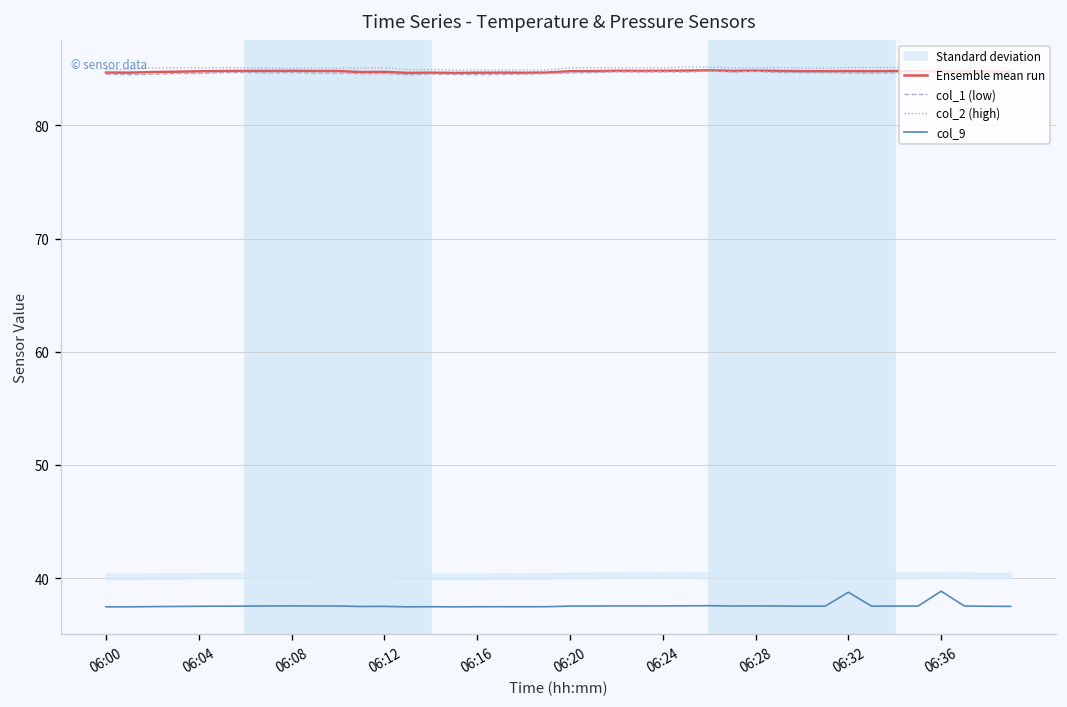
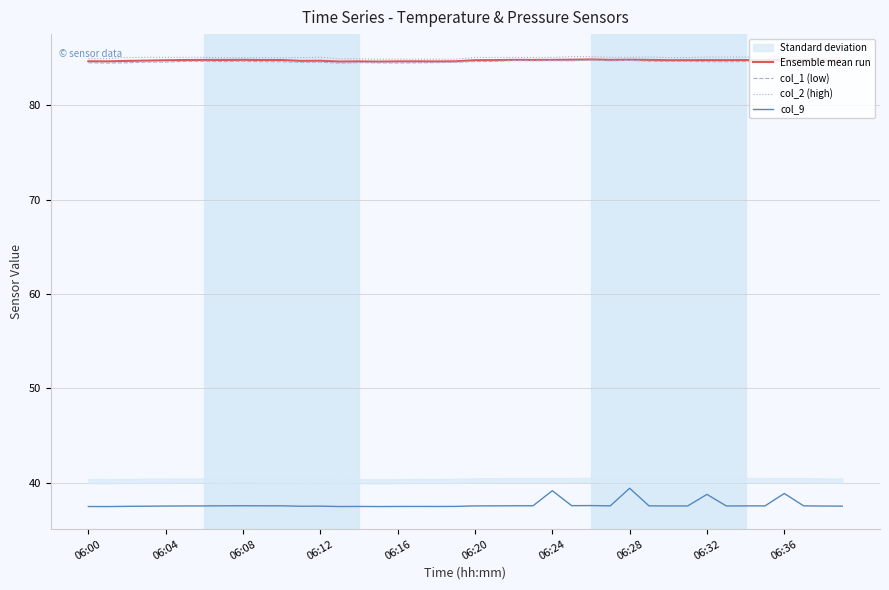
  {
    "col_9": {
      "06:00": 37,
      "06:04": 38,
      "06:08": 38,
      "06:12": 38,
      "06:16": 37,
      "06:20": 38,
-     "06:24": 38,
-     "06:28": 38,
+     "06:24": 39,
+     "06:28": 39,
      "06:32": 39,
      "06:36": 39
    }
  }
